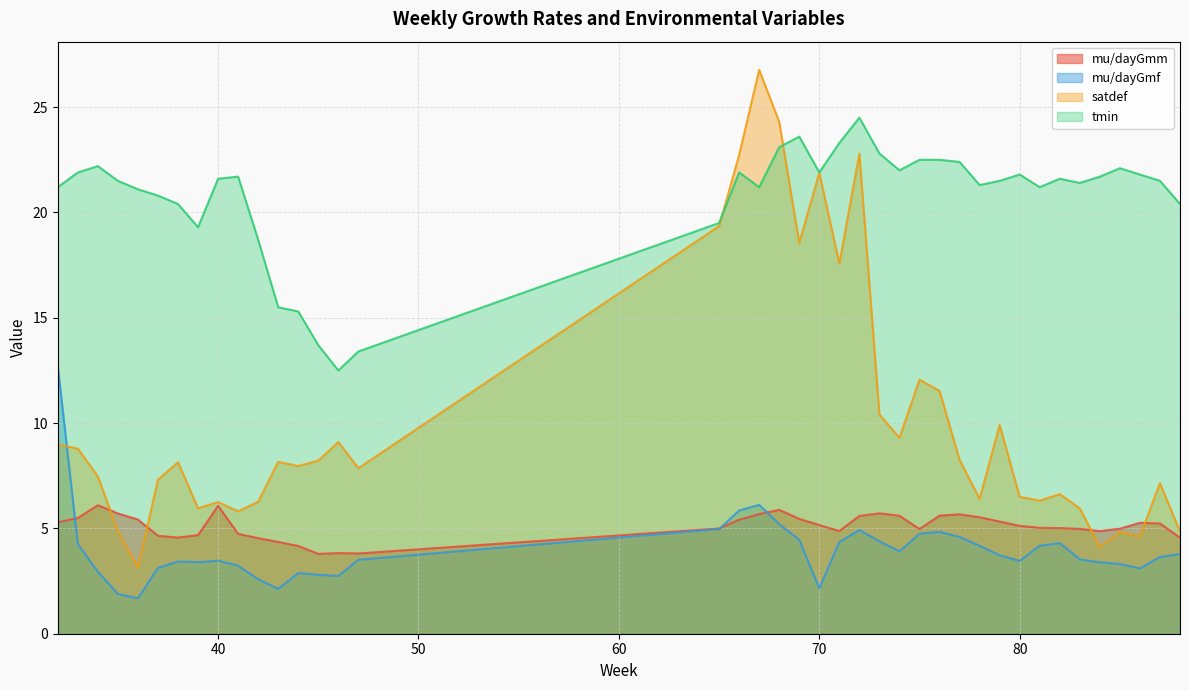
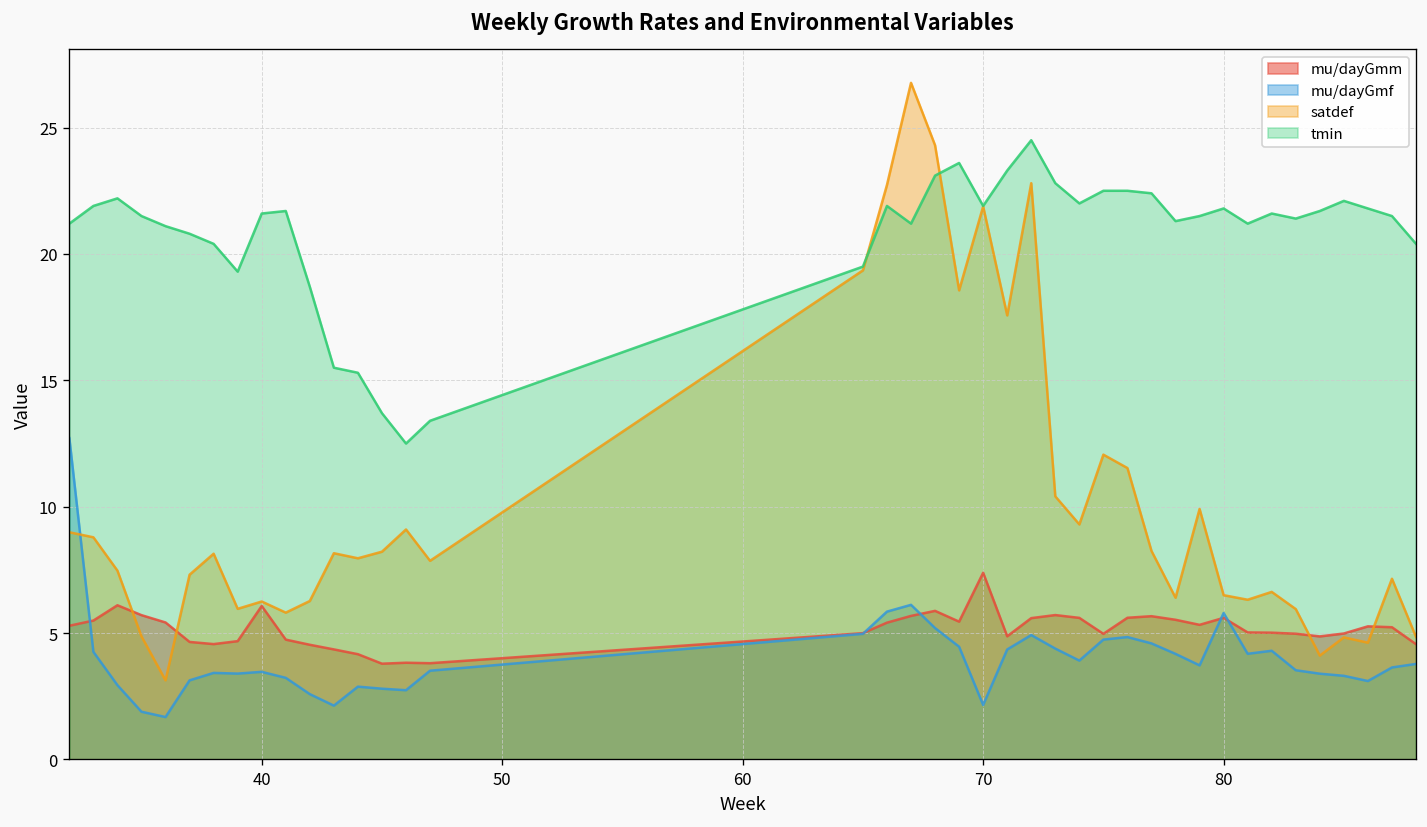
  {
    "mu/dayGmm": {
      "40": 6.1,
-     "70": 5.2,
-     "80": 5.1
+     "70": 7.4,
+     "80": 5.6
    },
    "mu/dayGmf": {
      "40": 3.5,
      "70": 2.2,
-     "80": 3.5
+     "80": 5.8
    },
    "satdef": {
      "40": 6.3,
      "80": 6.5
    },
    "tmin": {
      "40": 21.6,
      "80": 21.8
    }
  }
